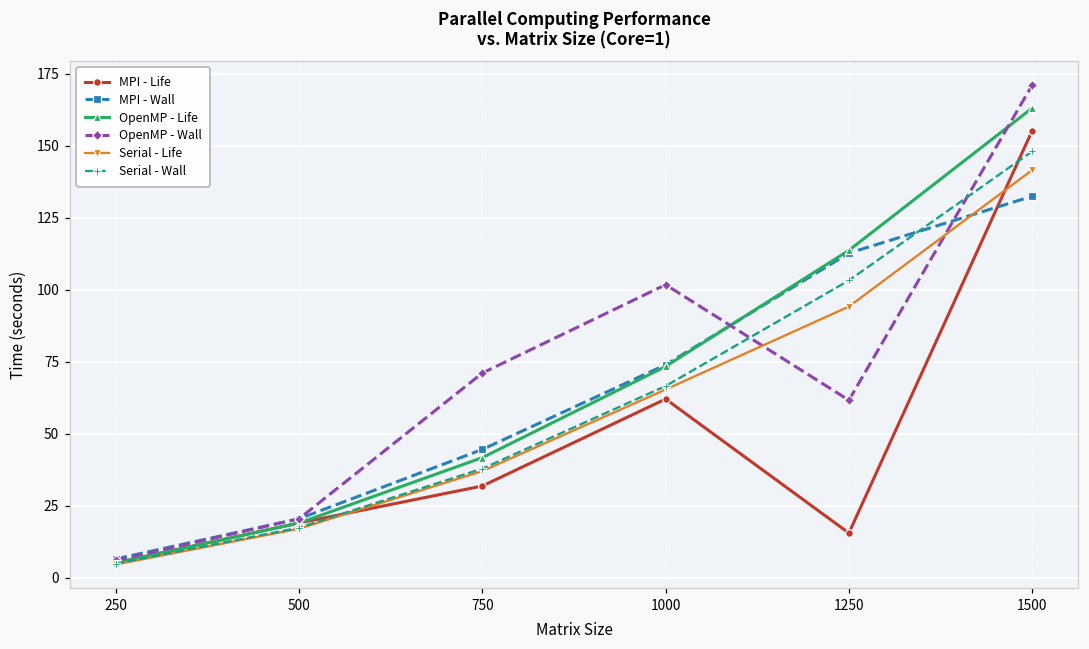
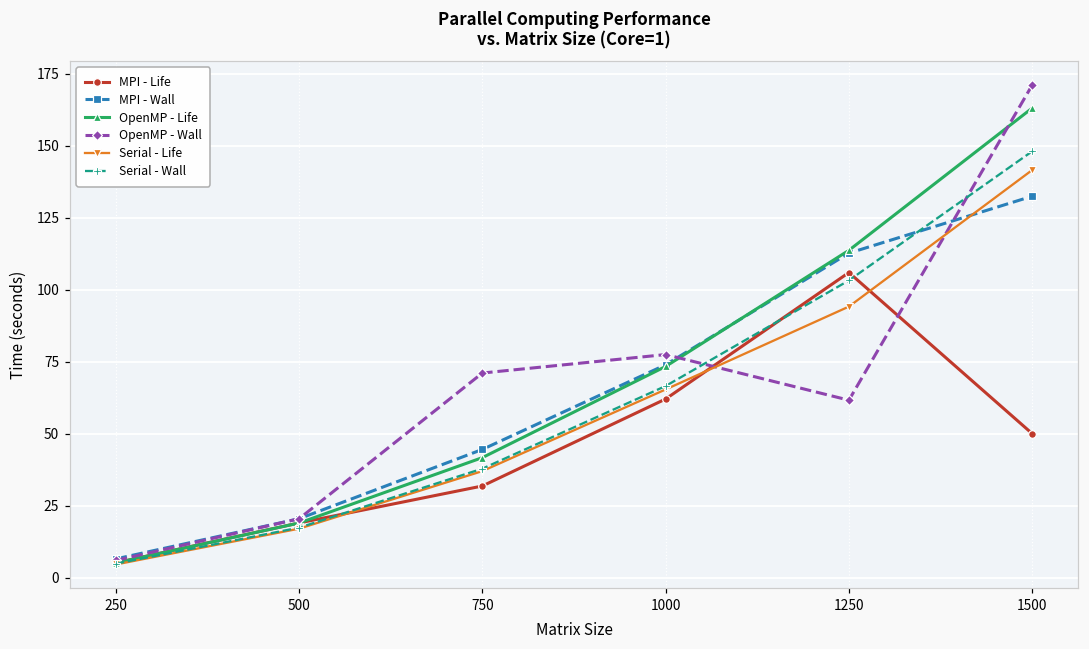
  {
    "MPI - Life": {
      "750": 32,
      "1000": 62,
-     "1250": 15,
-     "1500": 155
+     "1250": 106,
+     "1500": 50
    },
    "MPI - Wall": {
      "750": 45,
      "1500": 132
    },
    "OpenMP - Wall": {
      "750": 71,
-     "1000": 102,
+     "1000": 77,
      "1250": 62,
      "1500": 171
    },
    "Serial - Life": {
      "1000": 65,
      "1250": 94,
      "1500": 142
    }
  }
